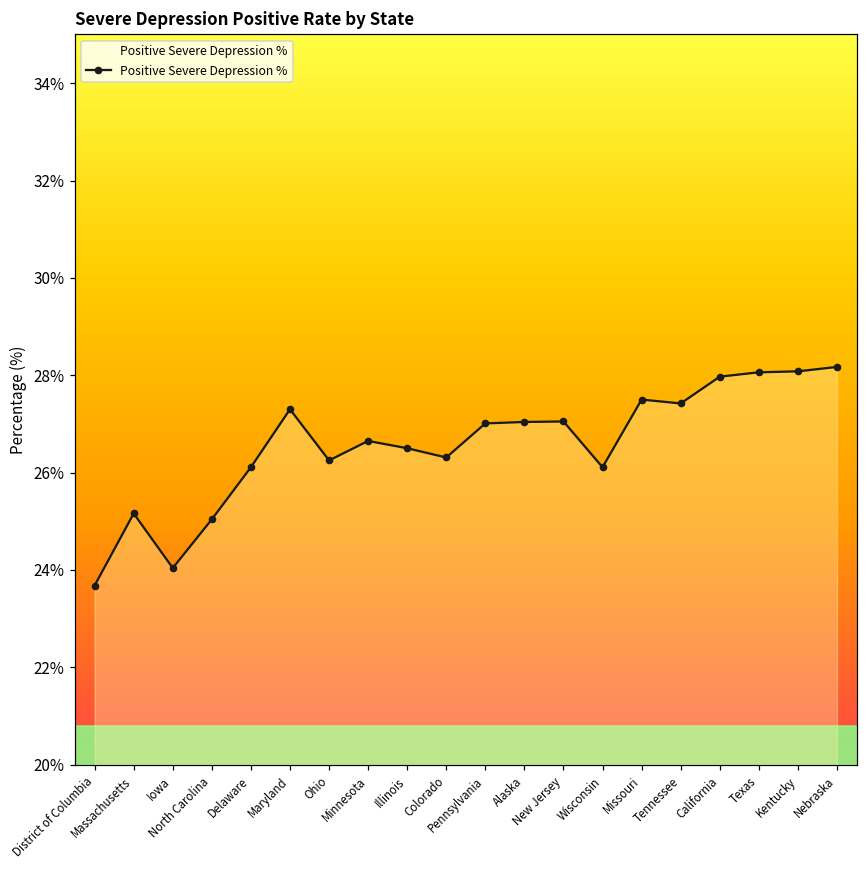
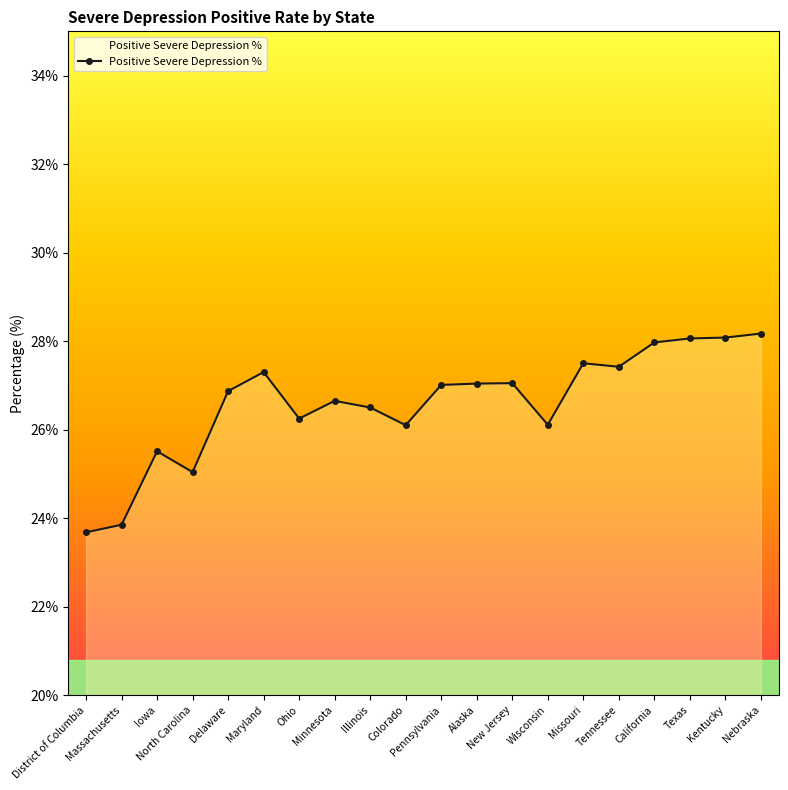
  {
    "District of Columbia": "23.7%",
-   "Massachusetts": "25.2%",
-   "Iowa": "24.0%",
+   "Massachusetts": "23.9%",
+   "Iowa": "25.5%",
    "North Carolina": "25.0%",
-   "Delaware": "26.1%",
+   "Delaware": "26.9%",
    "Maryland": "27.3%",
    "Ohio": "26.3%",
    "Minnesota": "26.7%",
    "Illinois": "26.5%",
-   "Colorado": "26.3%",
+   "Colorado": "26.1%",
    "Pennsylvania": "27.0%",
    "Alaska": "27.0%",
    "New Jersey": "27.1%",
    "Wisconsin": "26.1%",
    "Missouri": "27.5%",
    "Tennessee": "27.4%",
    "California": "28.0%",
    "Texas": "28.1%",
    "Kentucky": "28.1%",
    "Nebraska": "28.2%"
  }
